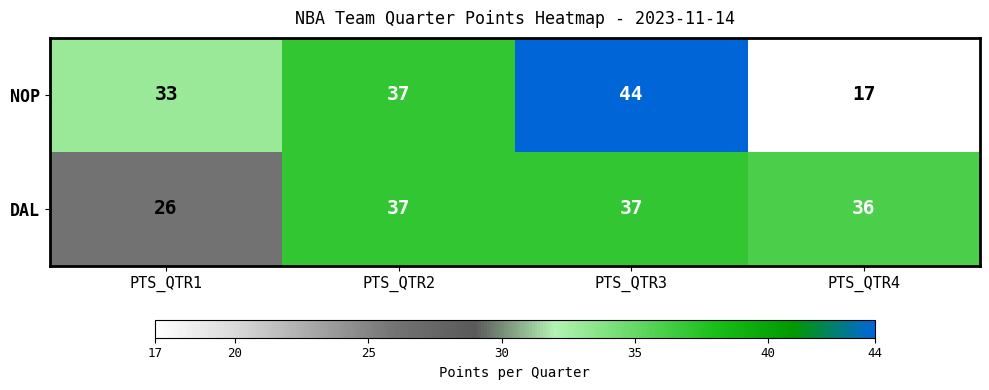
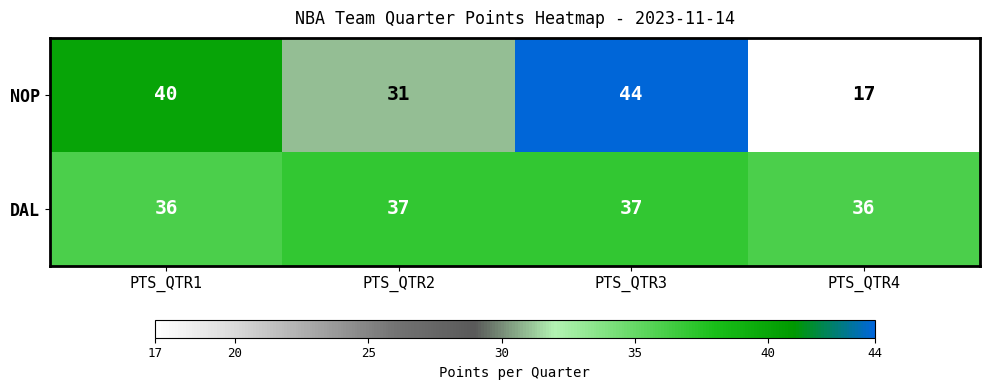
  {
    "NOP": {
-     "PTS_QTR1": 33,
-     "PTS_QTR2": 37,
+     "PTS_QTR1": 40,
+     "PTS_QTR2": 31,
      "PTS_QTR3": 44,
      "PTS_QTR4": 17
    },
    "DAL": {
-     "PTS_QTR1": 26,
+     "PTS_QTR1": 36,
      "PTS_QTR2": 37,
      "PTS_QTR3": 37,
      "PTS_QTR4": 36
    }
  }
